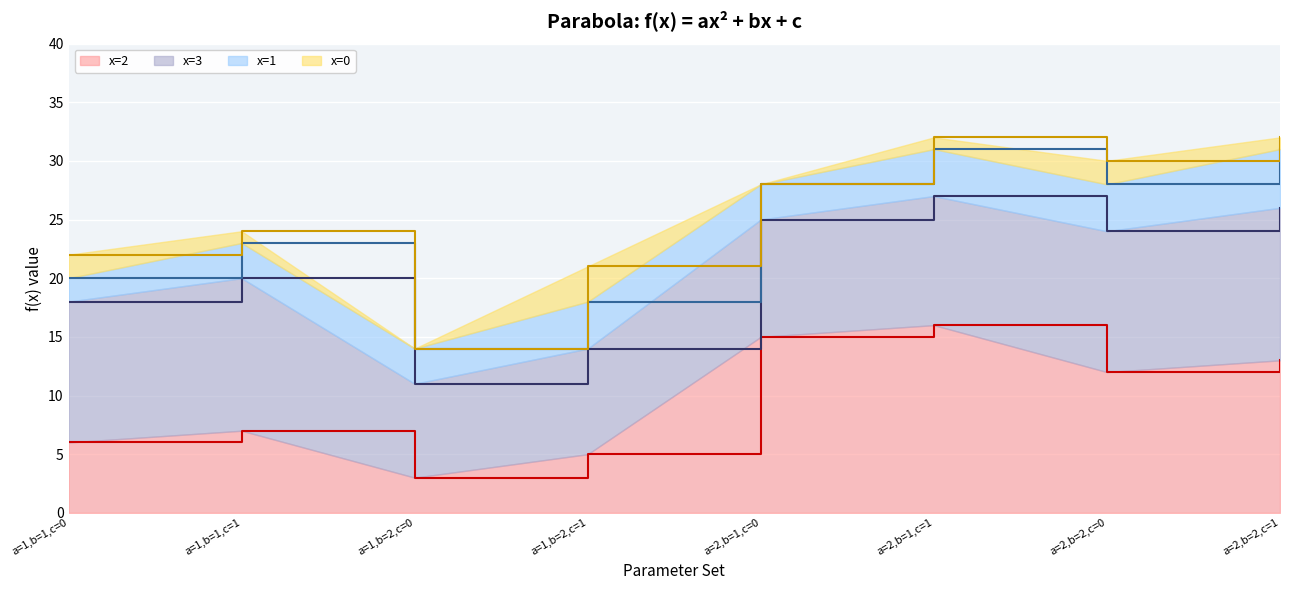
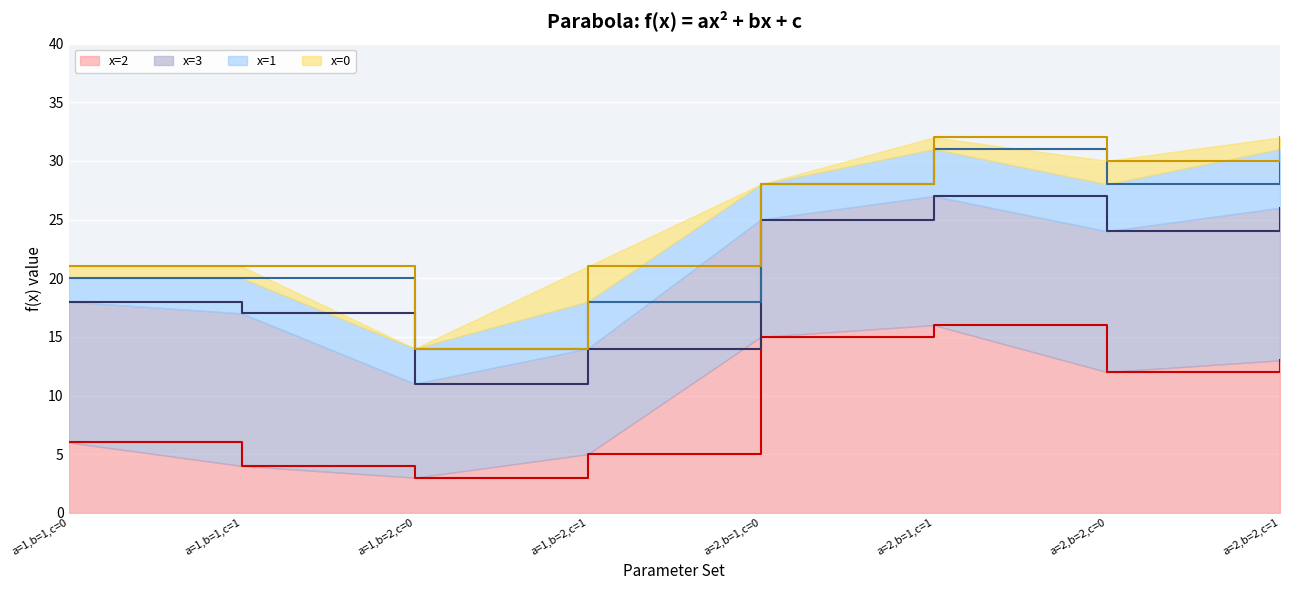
  {
    "x=2": {
      "a=1,b=1,c=0": 6,
-     "a=1,b=1,c=1": 7,
+     "a=1,b=1,c=1": 4,
      "a=1,b=2,c=0": 3,
      "a=1,b=2,c=1": 5,
      "a=2,b=1,c=0": 15,
      "a=2,b=1,c=1": 16,
      "a=2,b=2,c=0": 12,
      "a=2,b=2,c=1": 13
    },
    "x=0": {
-     "a=1,b=1,c=0": 2,
+     "a=1,b=1,c=0": 1,
      "a=1,b=1,c=1": 1,
      "a=1,b=2,c=1": 3,
      "a=2,b=1,c=1": 1,
      "a=2,b=2,c=0": 2,
      "a=2,b=2,c=1": 1
    }
  }
